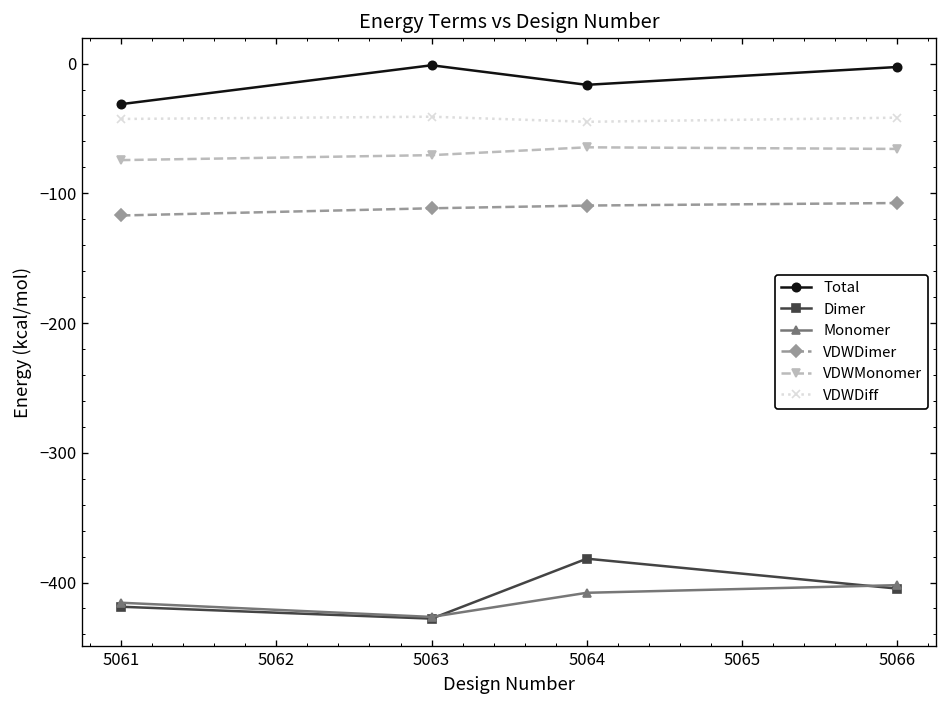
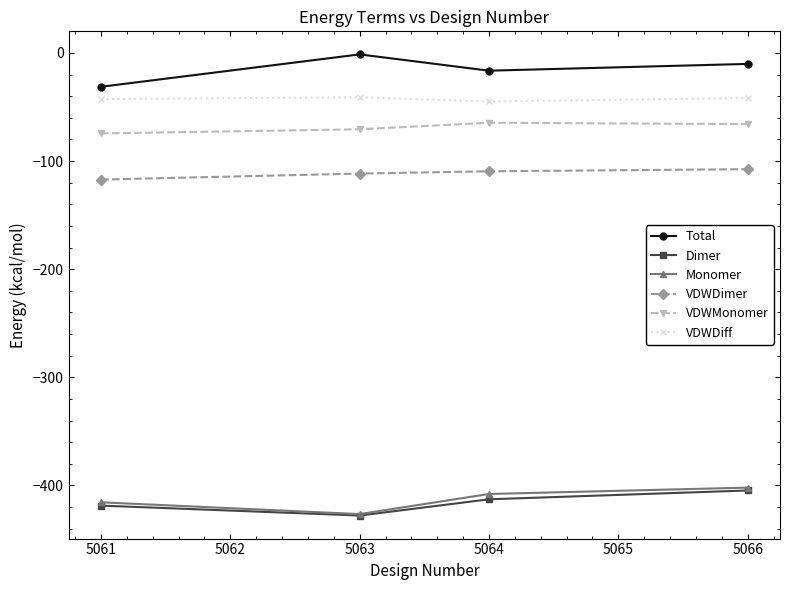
  {
    "Total": {
      "5061": -31,
      "5063": -1,
      "5064": -16,
-     "5066": -3
+     "5066": -10
    },
    "Dimer": {
      "5061": -419,
-     "5064": -382,
+     "5064": -413,
      "5066": -405
    }
  }
